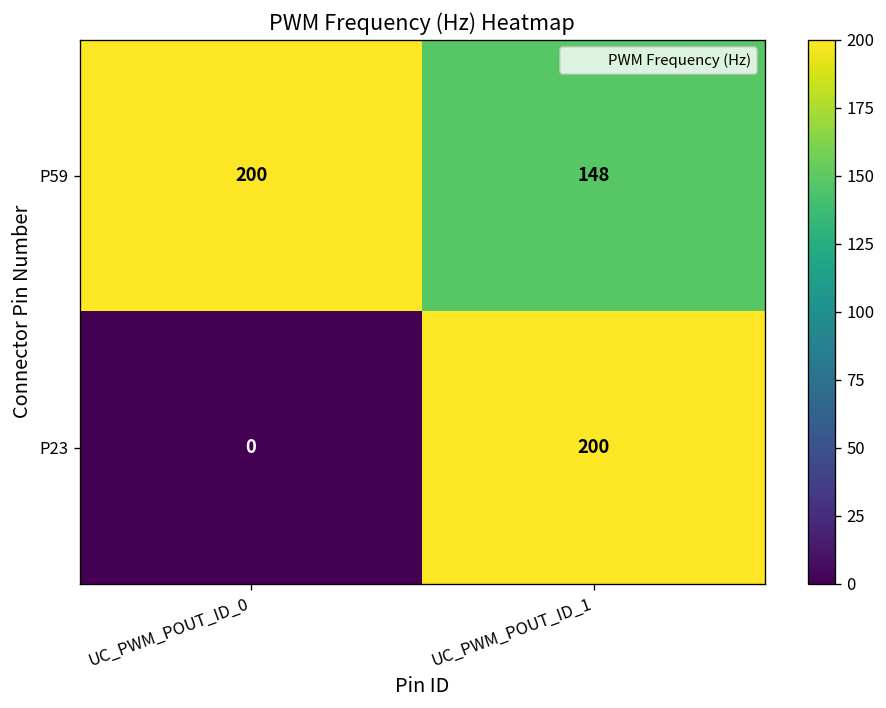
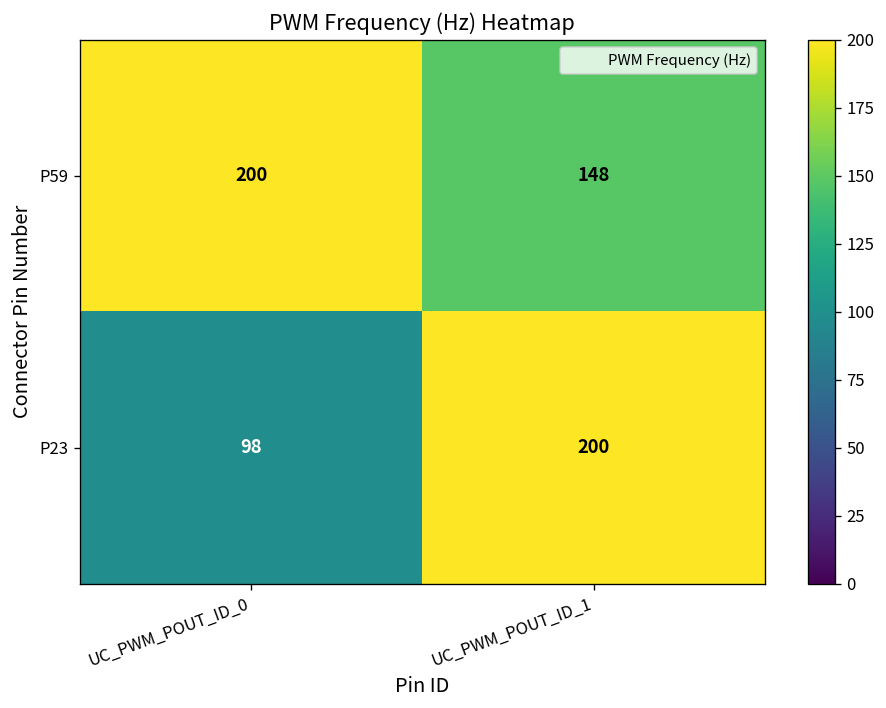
  {
    "P59": {
      "UC_PWM_POUT_ID_0": 200,
      "UC_PWM_POUT_ID_1": 148
    },
    "P23": {
-     "UC_PWM_POUT_ID_0": 0,
+     "UC_PWM_POUT_ID_0": 98,
      "UC_PWM_POUT_ID_1": 200
    }
  }
